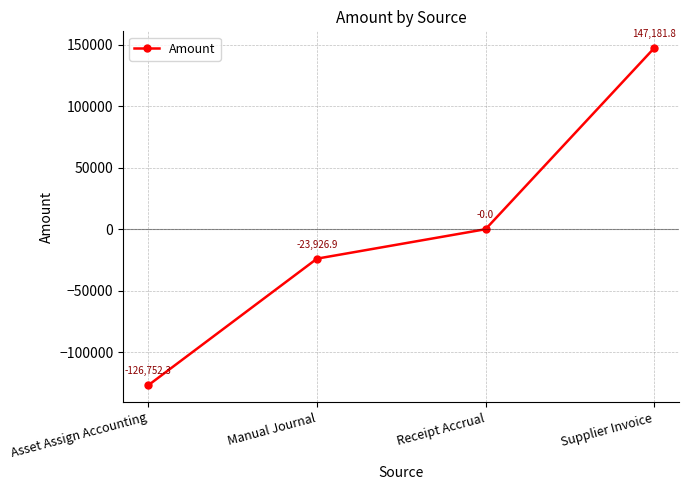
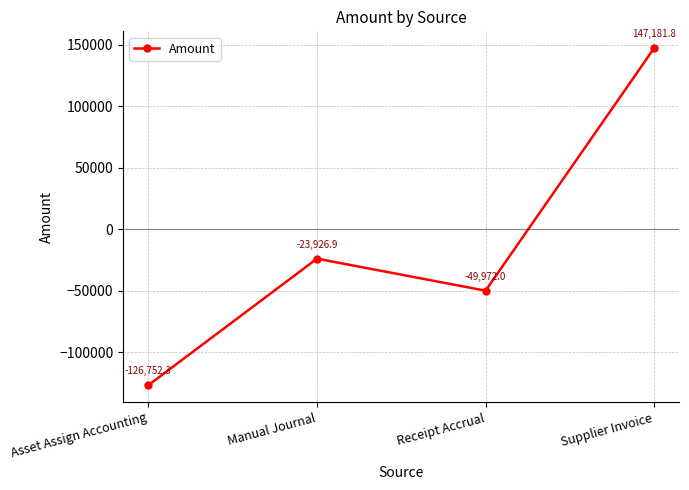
  {
    "Asset Assign Accounting": "-126,752.3",
    "Manual Journal": "-23,926.9",
-   "Receipt Accrual": "-0.0",
+   "Receipt Accrual": "-49,972.0",
    "Supplier Invoice": "147,181.8"
  }
